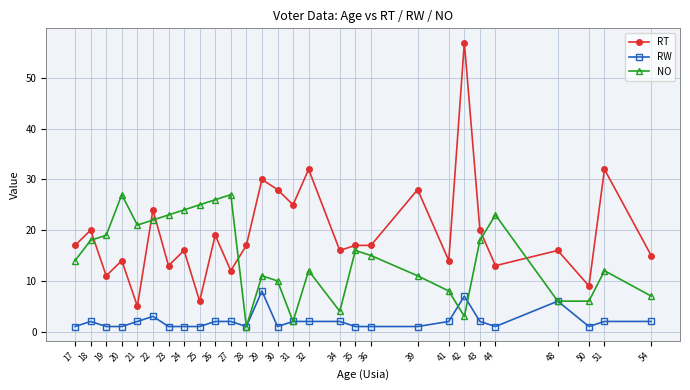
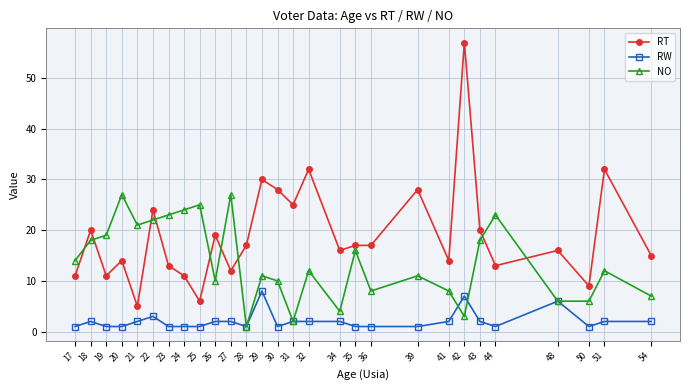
  {
    "RT": {
-     "17": 17,
+     "17": 11,
      "18": 20,
      "19": 11,
      "20": 14,
      "21": 5,
      "22": 24,
      "23": 13,
-     "24": 16,
+     "24": 11,
      "25": 6,
      "26": 19,
      "27": 12,
      "28": 17,
      "29": 30,
      "30": 28,
      "31": 25,
      "32": 32,
      "34": 16,
      "35": 17,
      "36": 17,
      "39": 28,
      "41": 14,
      "42": 57,
      "43": 20,
      "44": 13,
      "48": 16,
      "50": 9,
      "51": 32,
      "54": 15
    },
    "RW": {
      "17": 1,
      "18": 2,
      "19": 1,
      "20": 1,
      "21": 2,
      "22": 3,
      "23": 1,
      "24": 1,
      "25": 1,
      "26": 2,
      "27": 2,
      "29": 8,
      "30": 1,
      "32": 2,
      "34": 2,
      "35": 1,
      "36": 1,
      "39": 1,
      "41": 2,
      "42": 7,
      "43": 2,
      "44": 1,
      "50": 1,
      "51": 2,
      "54": 2
    },
    "NO": {
      "17": 14,
      "18": 18,
      "19": 19,
      "20": 27,
      "21": 21,
      "22": 22,
      "23": 23,
      "24": 24,
      "25": 25,
-     "26": 26,
+     "26": 10,
      "27": 27,
      "29": 11,
      "30": 10,
      "32": 12,
      "34": 4,
      "35": 16,
-     "36": 15,
+     "36": 8,
      "39": 11,
      "41": 8,
      "42": 3,
      "43": 18,
      "44": 23,
      "50": 6,
      "51": 12,
      "54": 7
    }
  }
